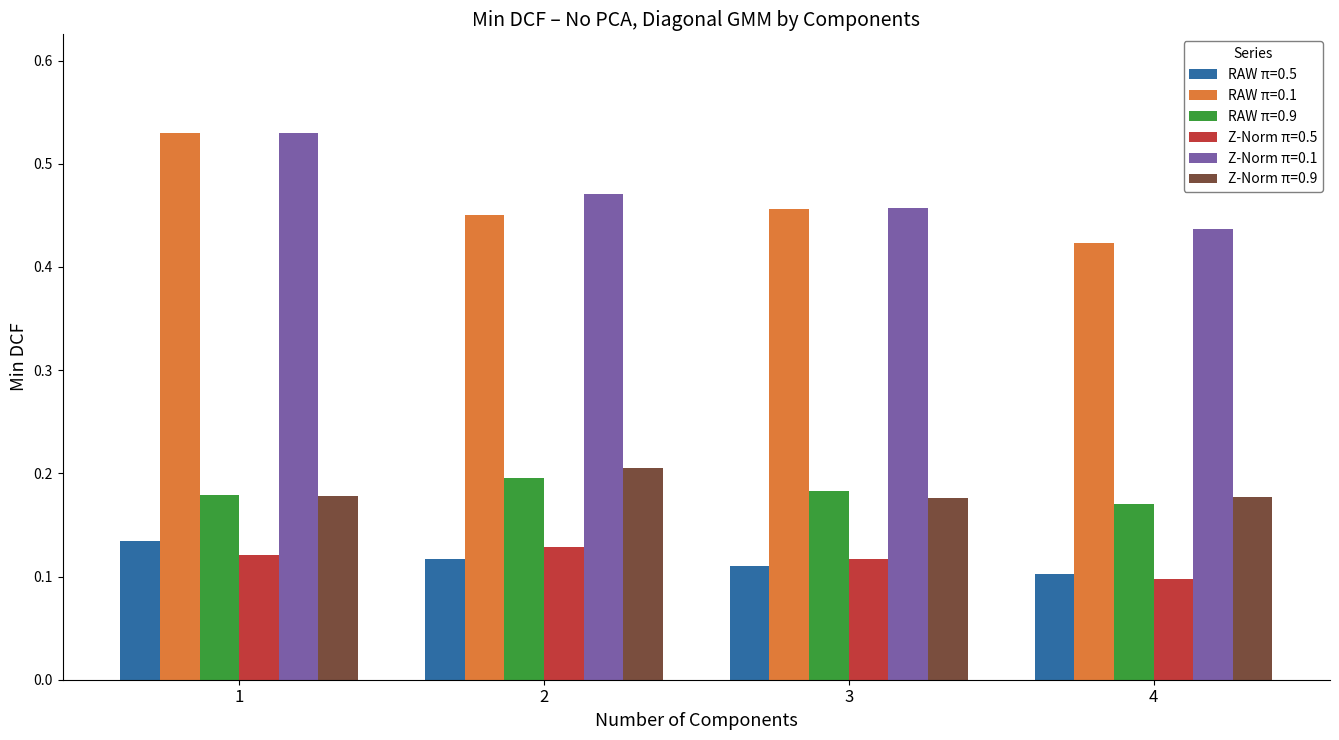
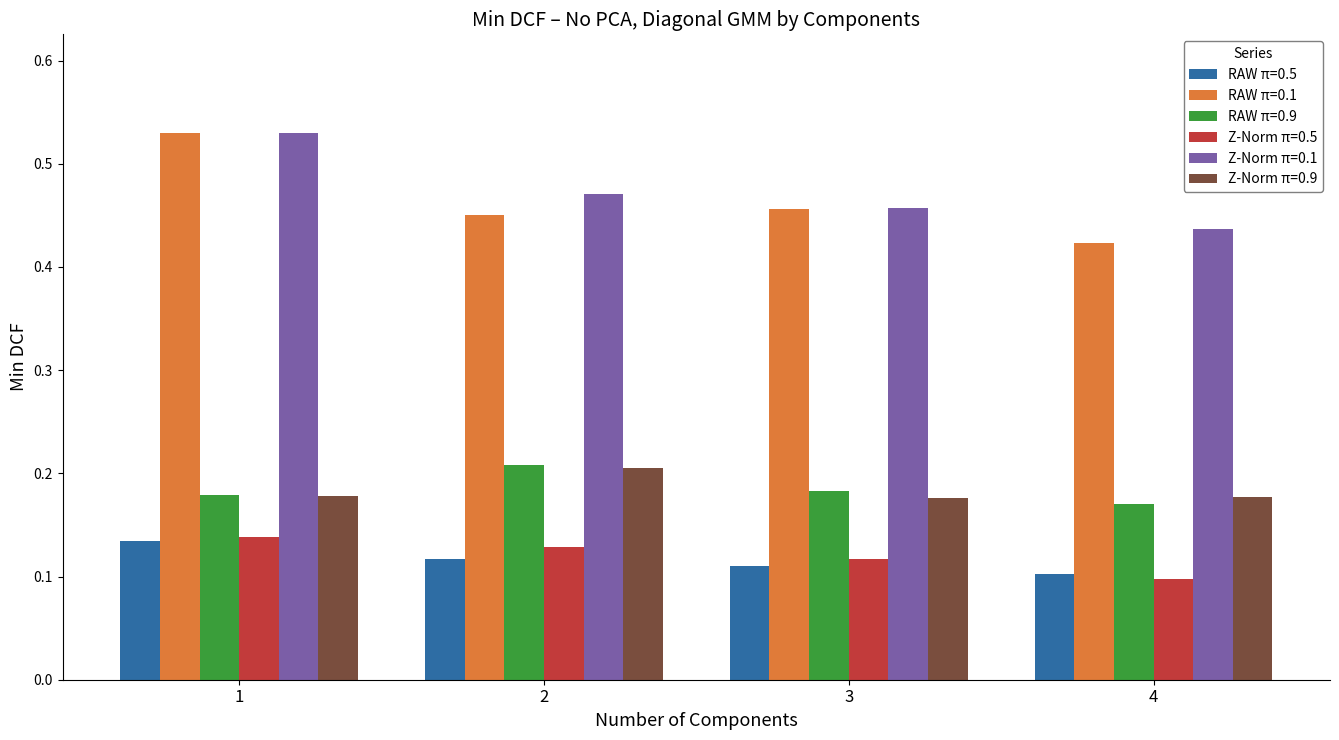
  {
    "RAW π=0.5": {
      "1": 0.134,
      "2": 0.117,
      "3": 0.110,
      "4": 0.102
    },
    "RAW π=0.1": {
      "1": 0.530,
      "2": 0.450,
      "3": 0.456,
      "4": 0.423
    },
    "RAW π=0.9": {
      "1": 0.179,
-     "2": 0.195,
+     "2": 0.208,
      "3": 0.183,
      "4": 0.170
    },
    "Z-Norm π=0.5": {
-     "1": 0.121,
+     "1": 0.138,
      "2": 0.129,
      "3": 0.117,
      "4": 0.098
    },
    "Z-Norm π=0.1": {
      "1": 0.530,
      "2": 0.471,
      "3": 0.457,
      "4": 0.437
    },
    "Z-Norm π=0.9": {
      "1": 0.178,
      "2": 0.205,
      "3": 0.176,
      "4": 0.177
    }
  }
